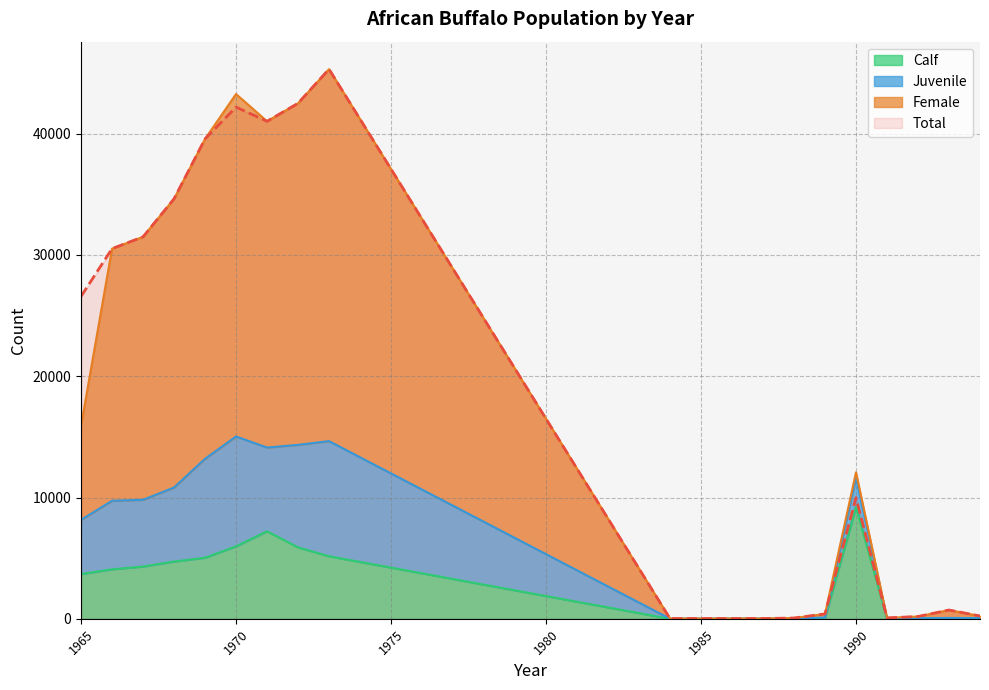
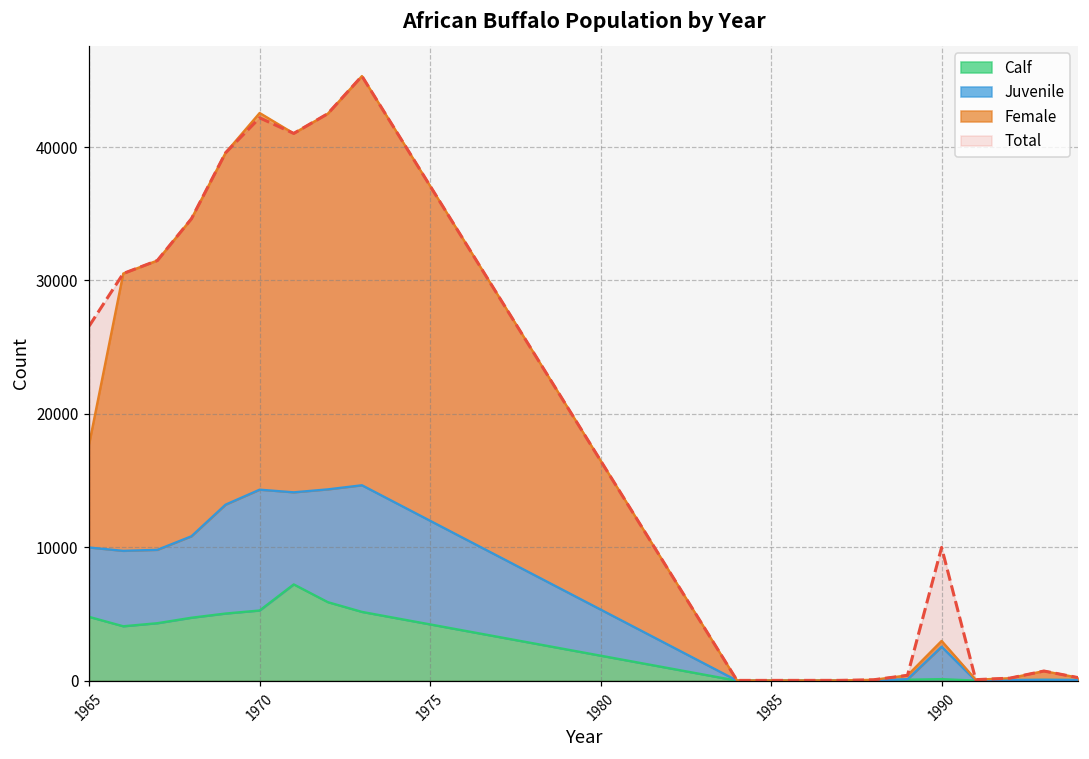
  {
    "Calf": {
-     "1965": 3700,
-     "1970": 6000,
-     "1990": 9200
+     "1965": 4800,
+     "1970": 5300,
+     "1990": 100
    },
    "Juvenile": {
-     "1965": 4500,
+     "1965": 5200,
      "1970": 9100,
      "1990": 2400
    }
  }
